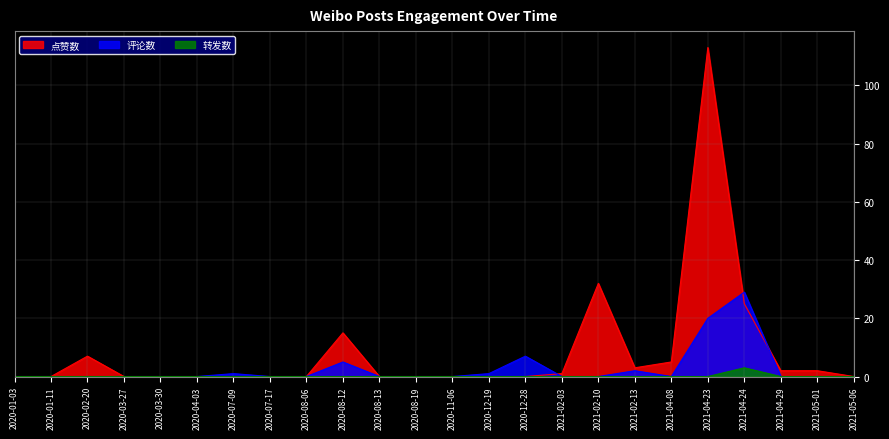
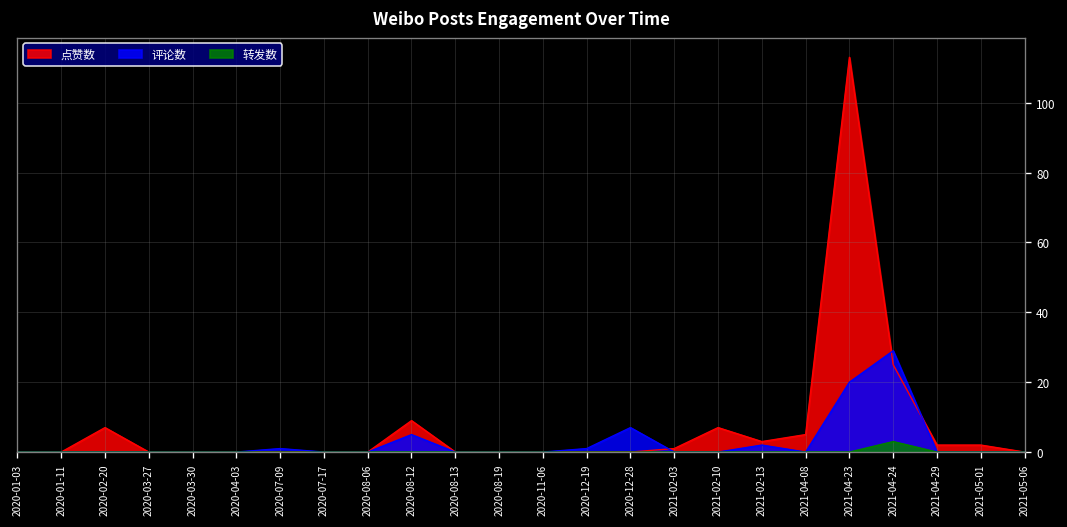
  {
    "点赞数": {
      "2020-02-20": 7,
-     "2020-08-12": 15,
+     "2020-08-12": 9,
      "2021-02-03": 1,
-     "2021-02-10": 32,
+     "2021-02-10": 7,
      "2021-02-13": 3,
      "2021-04-08": 5,
      "2021-04-23": 113,
      "2021-04-24": 25,
      "2021-04-29": 2,
      "2021-05-01": 2
    },
    "评论数": {
      "2020-07-09": 1,
      "2020-08-12": 5,
      "2020-12-19": 1,
      "2020-12-28": 7,
      "2021-02-13": 2,
      "2021-04-23": 20,
      "2021-04-24": 29
    },
    "转发数": {
      "2020-08-12": 0,
      "2021-02-13": 0,
      "2021-04-23": 0,
      "2021-04-24": 3
    }
  }
